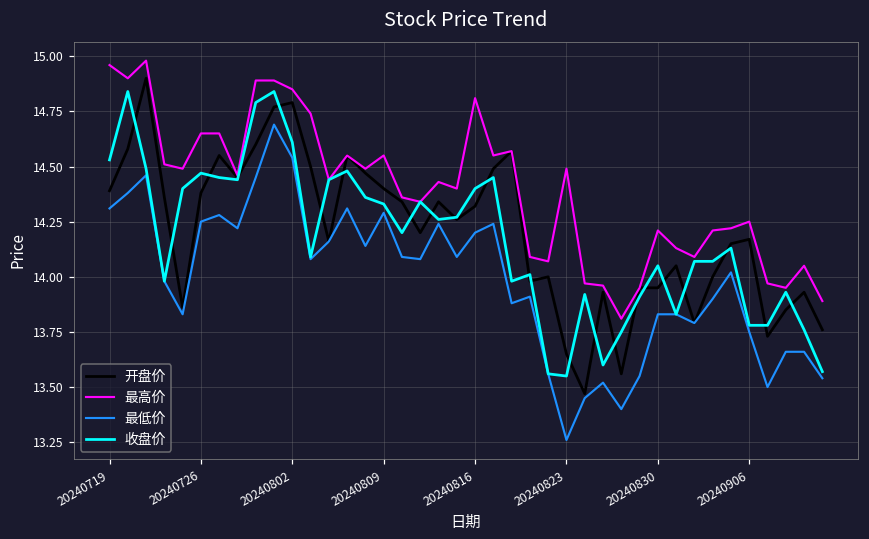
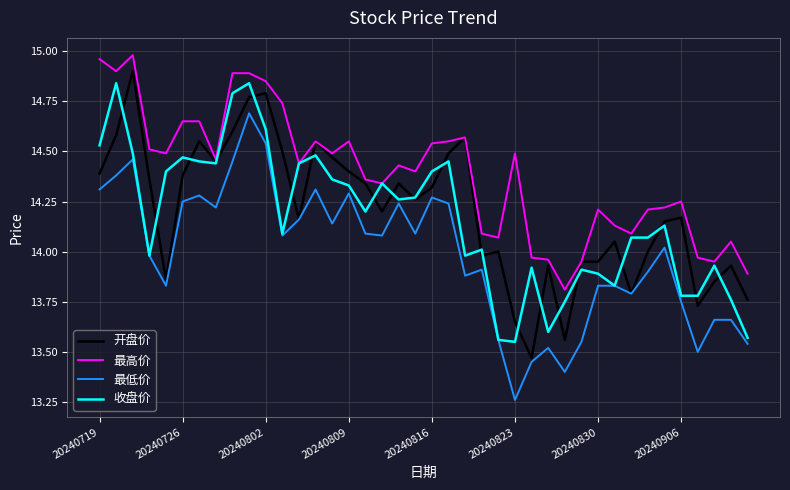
  {
    "开盘价": {
      "20240719": 14.39,
      "20240726": 14.38,
      "20240802": 14.79,
      "20240809": 14.40,
      "20240816": 14.32,
      "20240823": 13.65,
      "20240830": 13.95,
      "20240906": 14.17
    },
    "最高价": {
      "20240719": 14.96,
      "20240726": 14.65,
      "20240802": 14.85,
      "20240809": 14.55,
-     "20240816": 14.81,
+     "20240816": 14.54,
      "20240823": 14.49,
      "20240830": 14.21,
      "20240906": 14.25
    },
    "最低价": {
      "20240719": 14.31,
      "20240726": 14.25,
      "20240802": 14.54,
      "20240809": 14.29,
-     "20240816": 14.20,
+     "20240816": 14.27,
      "20240823": 13.26,
      "20240830": 13.83,
      "20240906": 13.75
    },
    "收盘价": {
      "20240719": 14.53,
      "20240726": 14.47,
      "20240802": 14.61,
      "20240809": 14.33,
      "20240816": 14.40,
      "20240823": 13.55,
-     "20240830": 14.05,
+     "20240830": 13.89,
      "20240906": 13.78
    }
  }
